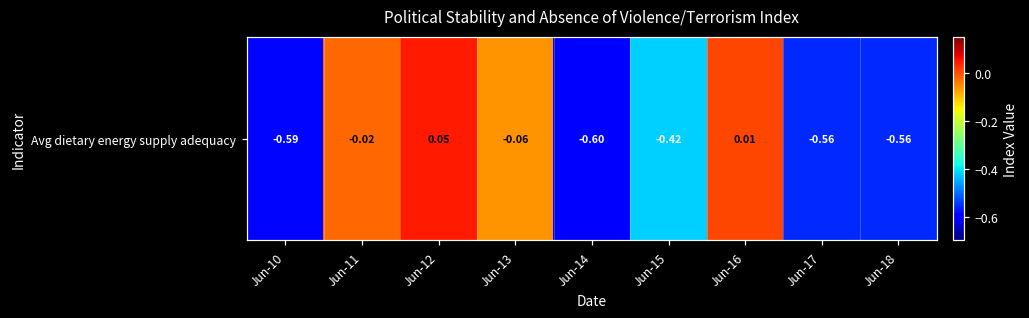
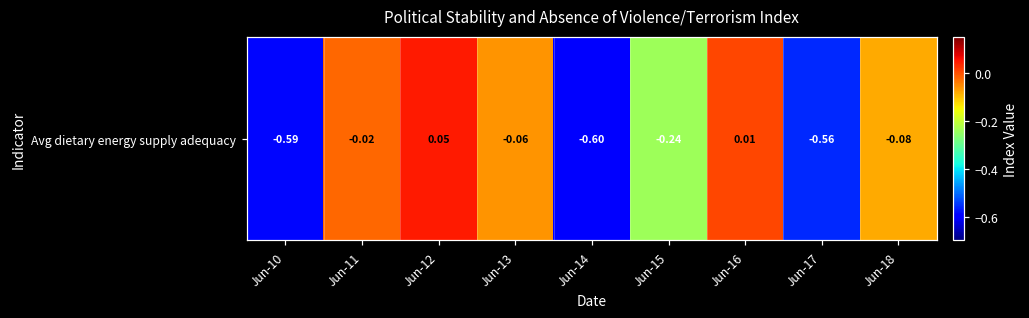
  {
    "Avg dietary energy supply adequacy": {
      "Jun-10": -0.59,
      "Jun-11": -0.02,
      "Jun-12": 0.05,
      "Jun-13": -0.06,
      "Jun-14": -0.60,
-     "Jun-15": -0.42,
+     "Jun-15": -0.24,
      "Jun-16": 0.01,
      "Jun-17": -0.56,
-     "Jun-18": -0.56
+     "Jun-18": -0.08
    }
  }
